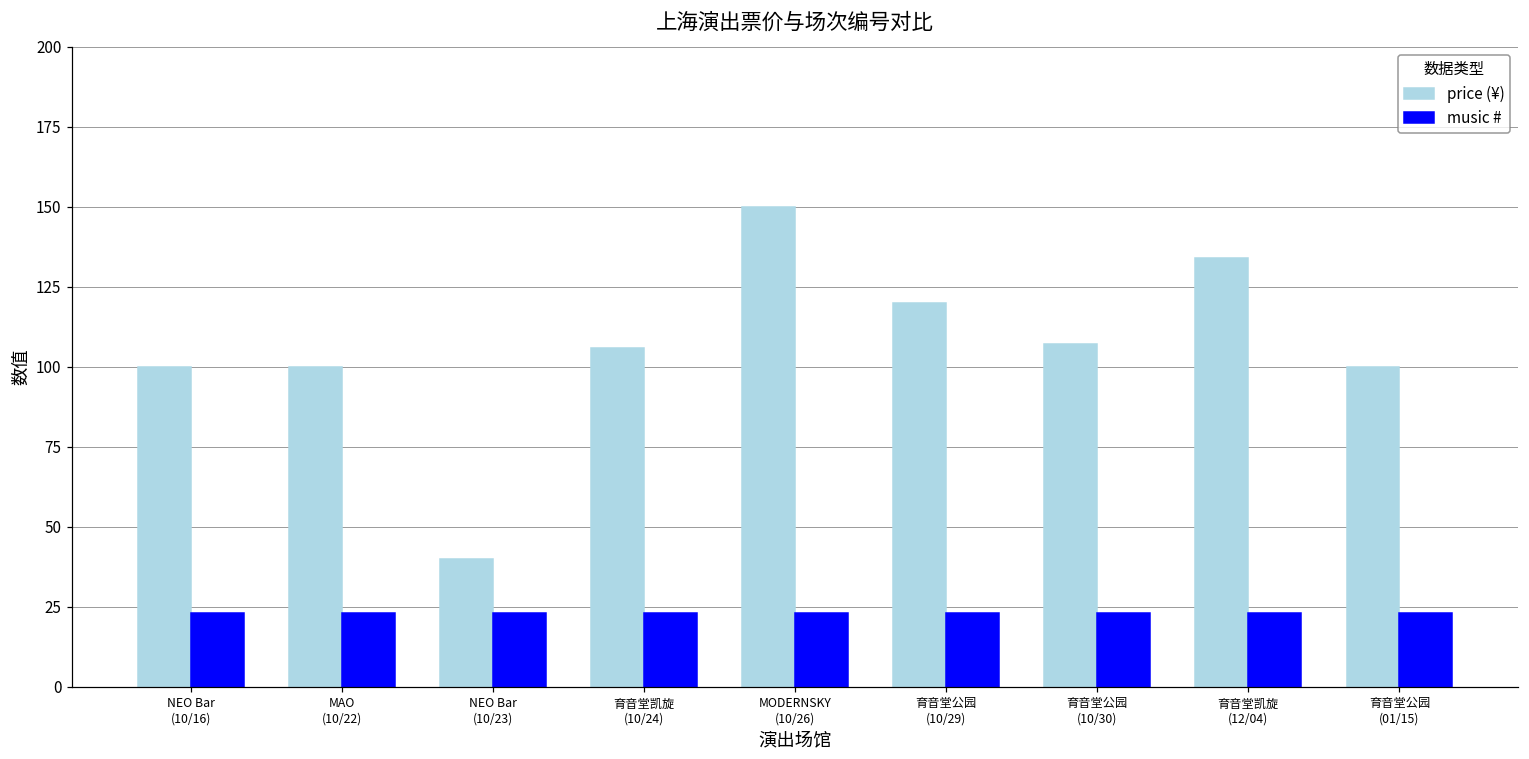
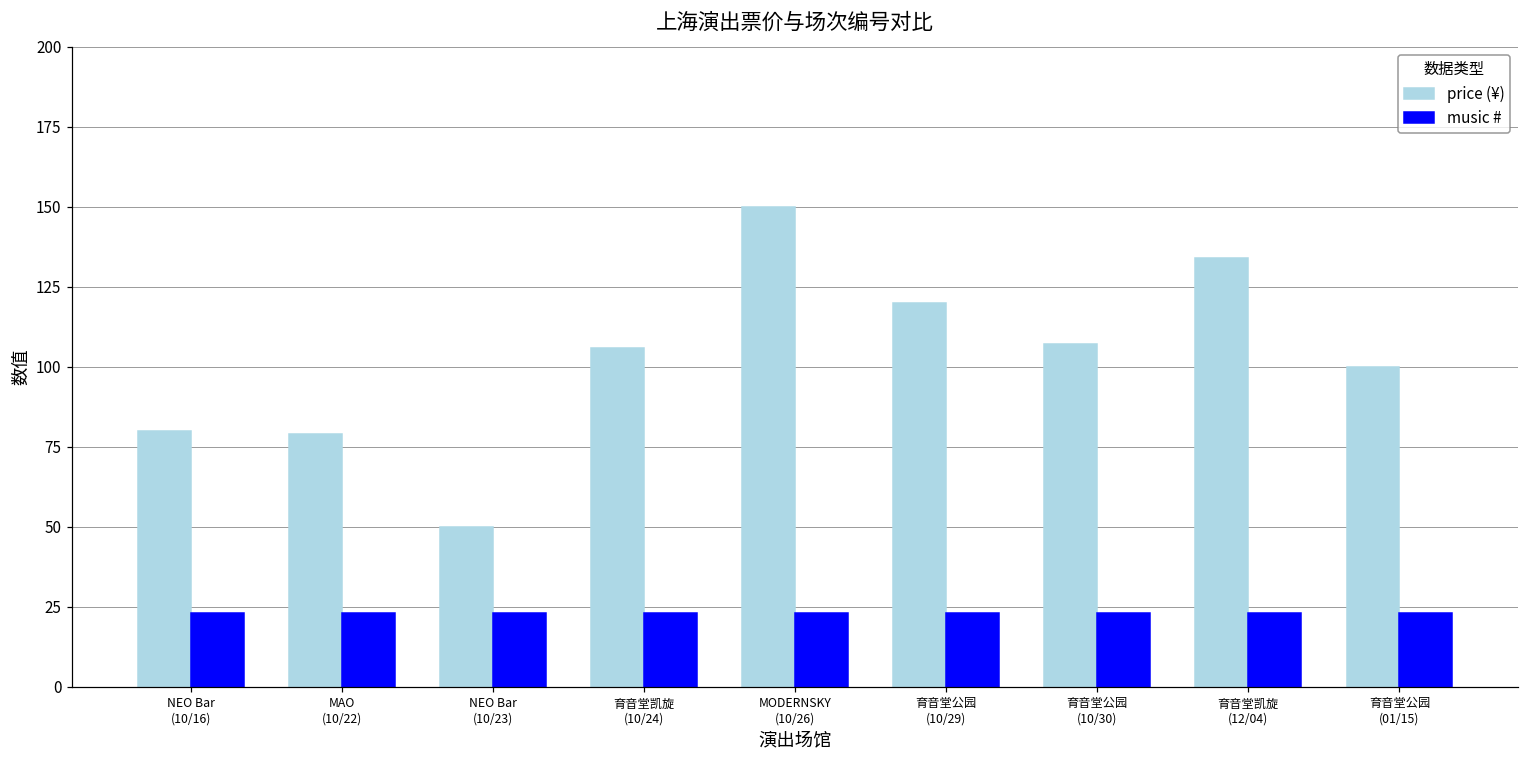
  {
    "price (¥)": {
-     "NEO Bar (10/16)": 100,
-     "MAO (10/22)": 100,
-     "NEO Bar (10/23)": 40,
+     "NEO Bar (10/16)": 80,
+     "MAO (10/22)": 79,
+     "NEO Bar (10/23)": 50,
      "育音堂凯旋 (10/24)": 106,
      "MODERNSKY (10/26)": 150,
      "育音堂公园 (10/29)": 120,
      "育音堂公园 (10/30)": 107,
      "育音堂凯旋 (12/04)": 134,
      "育音堂公园 (01/15)": 100
    },
    "music #": {
      "NEO Bar (10/16)": 23,
      "MAO (10/22)": 23,
      "NEO Bar (10/23)": 23,
      "育音堂凯旋 (10/24)": 23,
      "MODERNSKY (10/26)": 23,
      "育音堂公园 (10/29)": 23,
      "育音堂公园 (10/30)": 23,
      "育音堂凯旋 (12/04)": 23,
      "育音堂公园 (01/15)": 23
    }
  }
